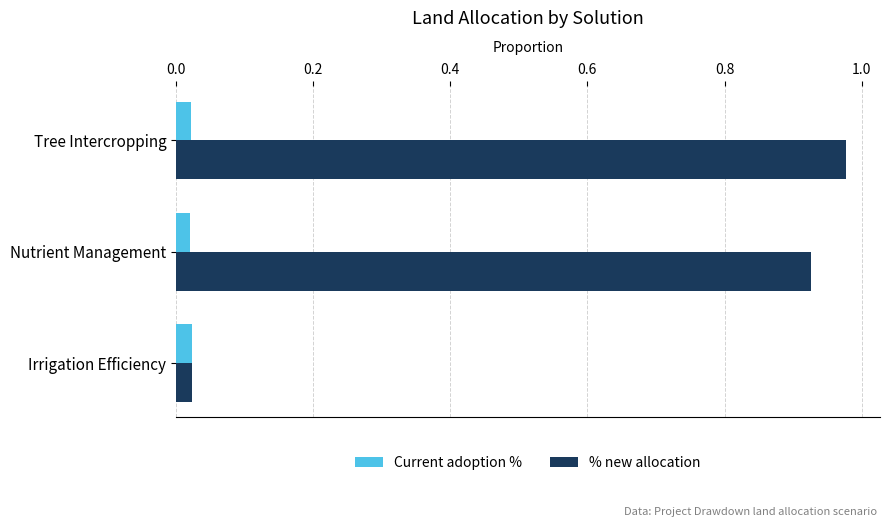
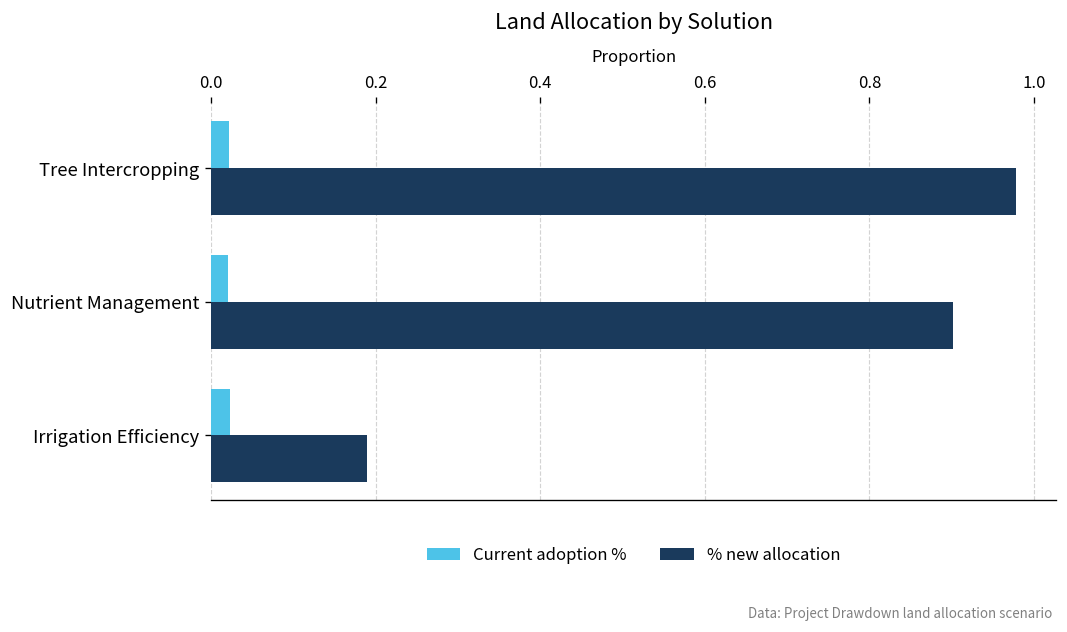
  {
    "Current adoption %": {
      "Tree Intercropping": 0.02,
      "Nutrient Management": 0.02,
      "Irrigation Efficiency": 0.02
    },
    "% new allocation": {
      "Tree Intercropping": 0.98,
-     "Nutrient Management": 0.93,
-     "Irrigation Efficiency": 0.02
+     "Nutrient Management": 0.90,
+     "Irrigation Efficiency": 0.19
    }
  }
